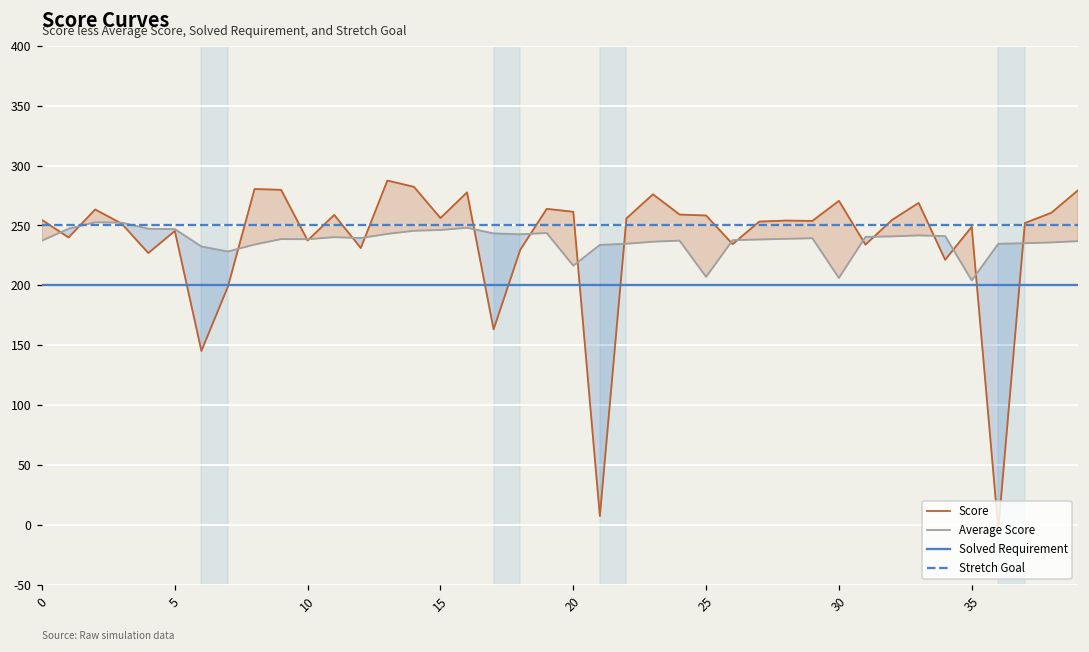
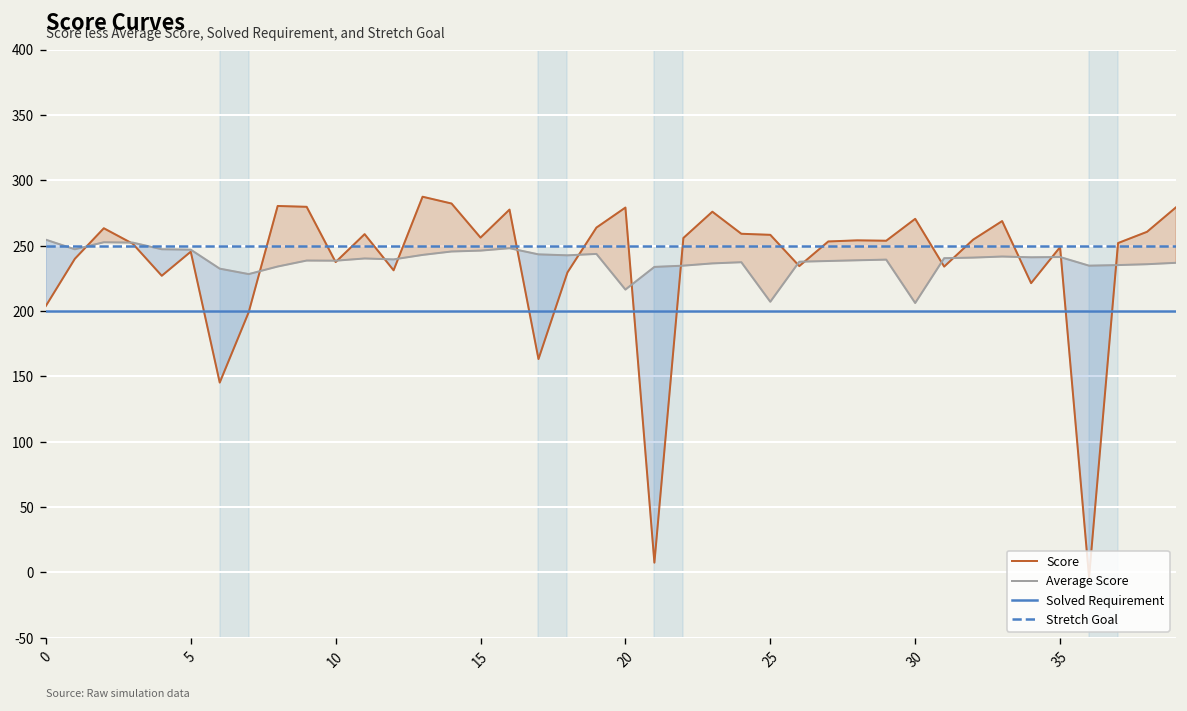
  {
    "Score": {
-     "0": 255,
+     "0": 204,
      "15": 256,
-     "20": 261,
+     "20": 279,
      "25": 258,
      "30": 271,
      "35": 249
    },
    "Average Score": {
-     "0": 237,
+     "0": 255,
      "15": 246,
      "20": 216,
      "25": 207,
      "30": 206,
-     "35": 204
+     "35": 241
    }
  }
